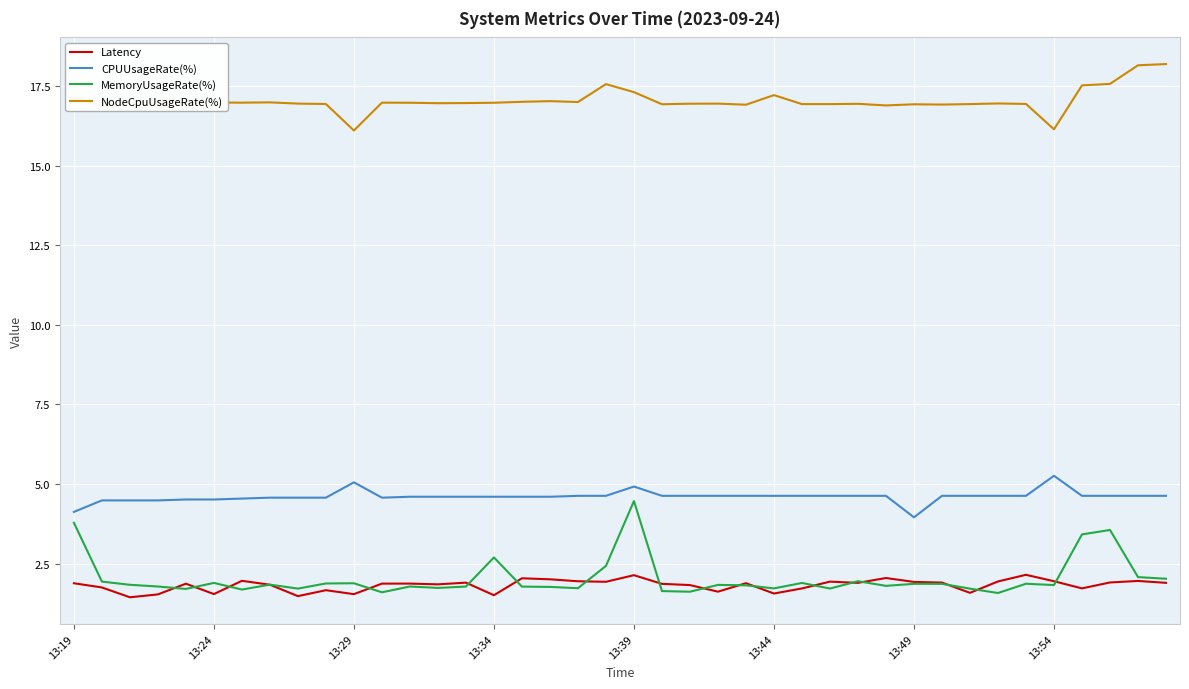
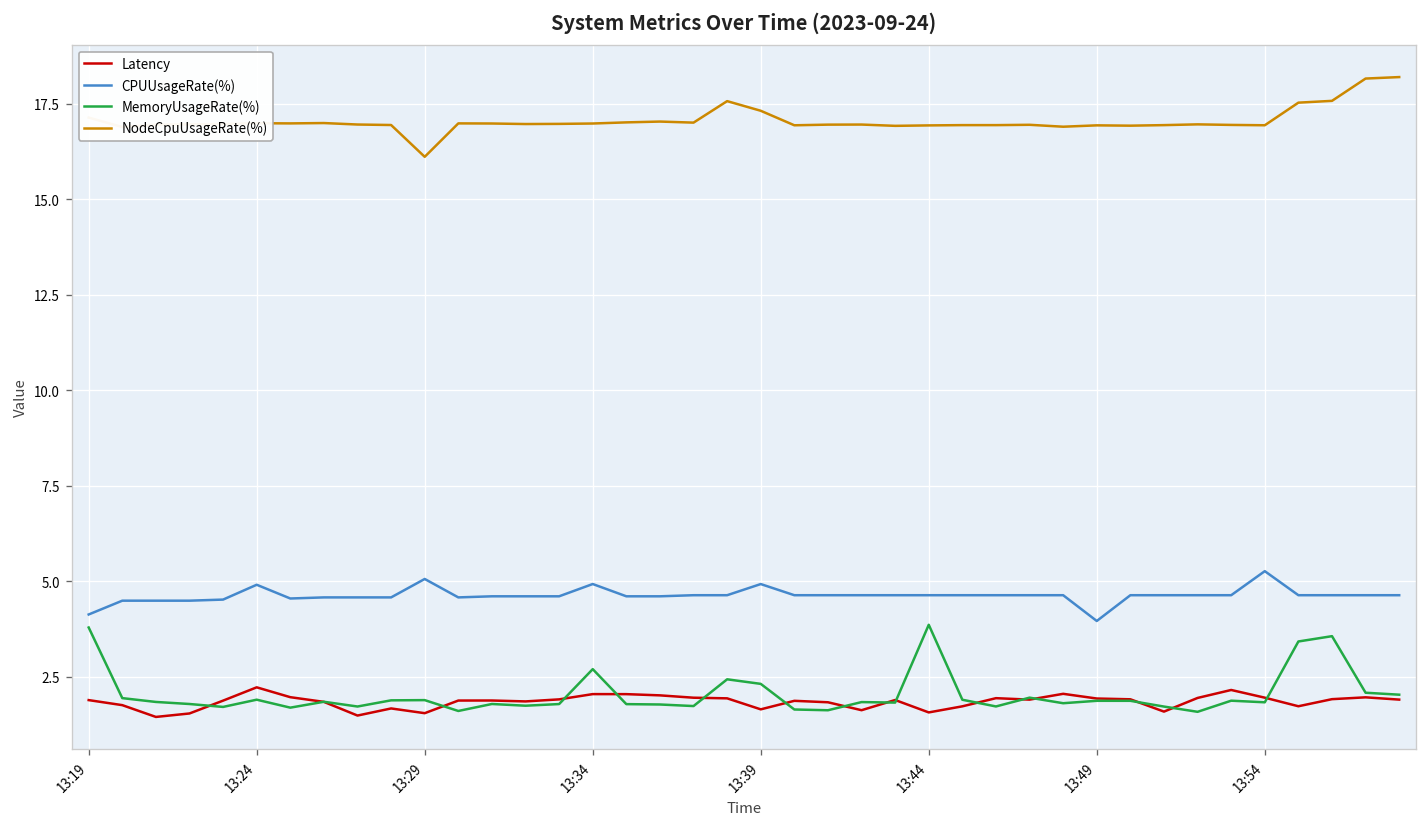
  {
    "Latency": {
      "13:19": 1.9,
-     "13:24": 1.5,
+     "13:24": 2.2,
      "13:29": 1.5,
-     "13:34": 1.5,
-     "13:39": 2.1,
+     "13:34": 2.0,
+     "13:39": 1.6,
      "13:44": 1.6,
      "13:54": 1.9
    },
    "CPUUsageRate(%)": {
      "13:19": 4.1,
-     "13:24": 4.5,
+     "13:24": 4.9,
      "13:29": 5.1,
-     "13:34": 4.6,
+     "13:34": 4.9,
      "13:39": 4.9,
      "13:44": 4.6,
      "13:49": 4.0,
      "13:54": 5.3
    },
    "MemoryUsageRate(%)": {
      "13:19": 3.8,
      "13:24": 1.9,
      "13:29": 1.9,
      "13:34": 2.7,
-     "13:39": 4.5,
-     "13:44": 1.7,
+     "13:39": 2.3,
+     "13:44": 3.9,
      "13:54": 1.8
    },
    "NodeCpuUsageRate(%)": {
      "13:29": 16.1,
      "13:34": 17.0,
      "13:39": 17.3,
-     "13:44": 17.2,
+     "13:44": 16.9,
      "13:49": 16.9,
-     "13:54": 16.1
+     "13:54": 16.9
    }
  }
